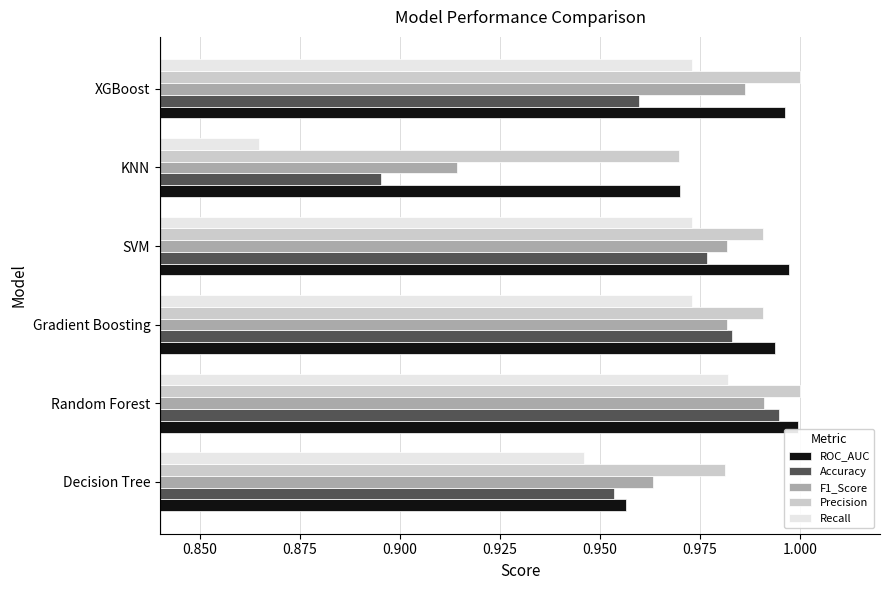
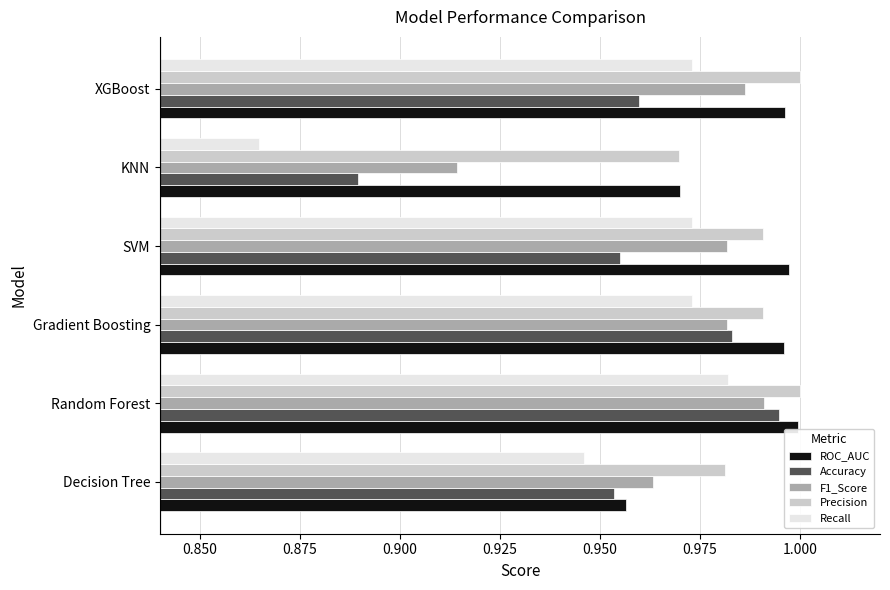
  {
    "ROC_AUC": {
      "XGBoost": 0.996,
      "KNN": 0.970,
      "SVM": 0.997,
-     "Gradient Boosting": 0.994,
+     "Gradient Boosting": 0.996,
      "Random Forest": 0.999,
      "Decision Tree": 0.957
    },
    "Accuracy": {
      "XGBoost": 0.960,
-     "KNN": 0.895,
-     "SVM": 0.977,
+     "KNN": 0.889,
+     "SVM": 0.955,
      "Gradient Boosting": 0.983,
      "Random Forest": 0.995,
      "Decision Tree": 0.953
    }
  }
